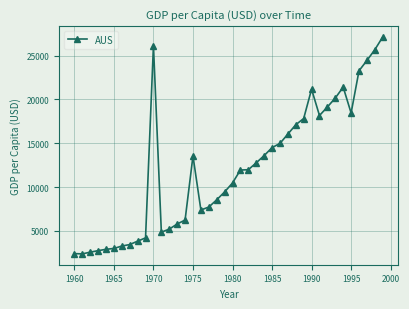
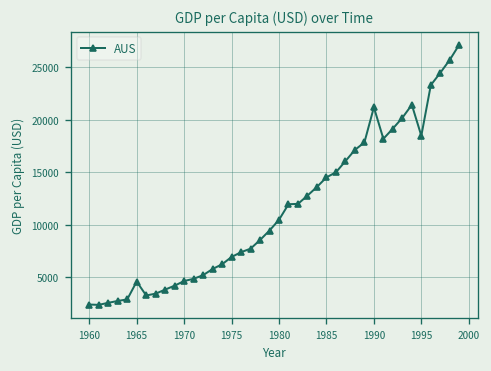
  {
    "1960": 2000,
-   "1965": 3000,
-   "1970": 26000,
-   "1975": 14000,
+   "1965": 5000,
+   "1970": 5000,
+   "1975": 7000,
    "1980": 10000,
    "1985": 14000,
    "1990": 21000,
    "1995": 18000
  }
